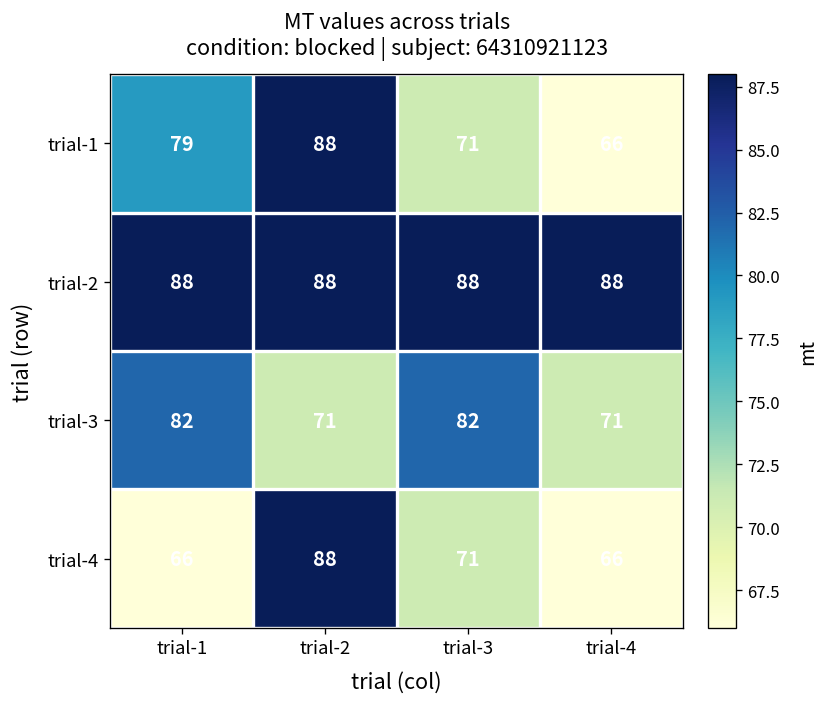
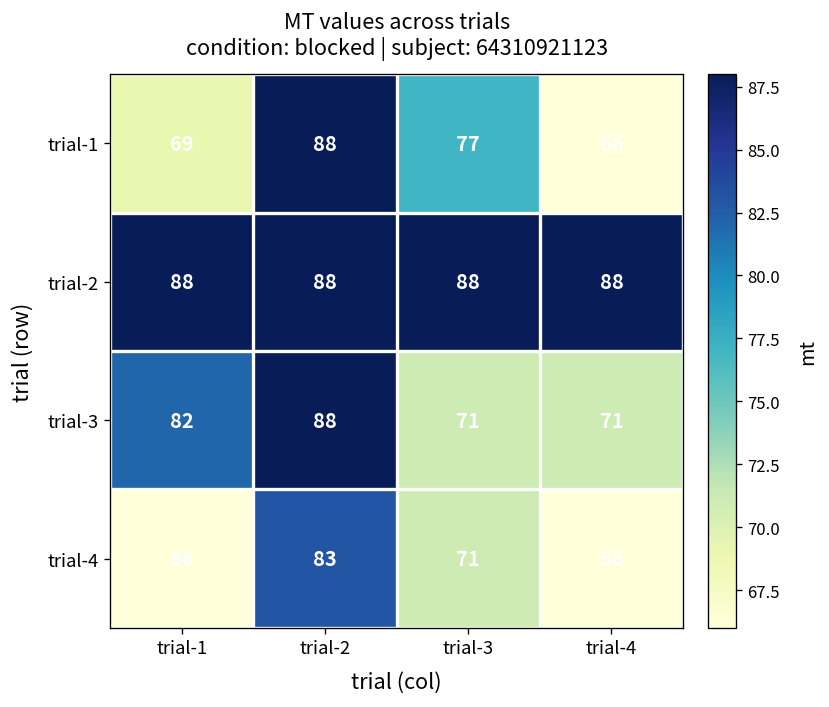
  {
    "trial-1": {
-     "trial-1": 79,
+     "trial-1": 69,
      "trial-2": 88,
-     "trial-3": 71
+     "trial-3": 77
    },
    "trial-2": {
      "trial-1": 88,
      "trial-2": 88,
      "trial-3": 88,
      "trial-4": 88
    },
    "trial-3": {
      "trial-1": 82,
-     "trial-2": 71,
-     "trial-3": 82,
+     "trial-2": 88,
+     "trial-3": 71,
      "trial-4": 71
    },
    "trial-4": {
-     "trial-2": 88,
+     "trial-2": 83,
      "trial-3": 71
    }
  }
